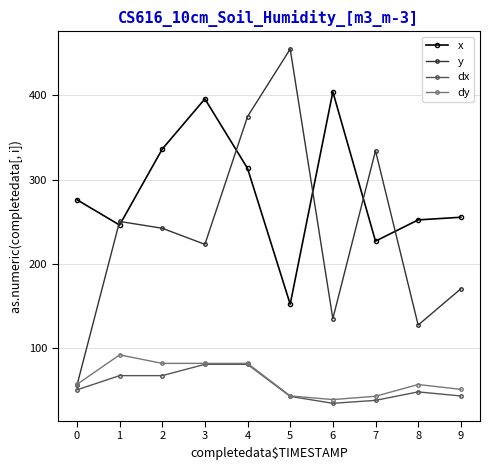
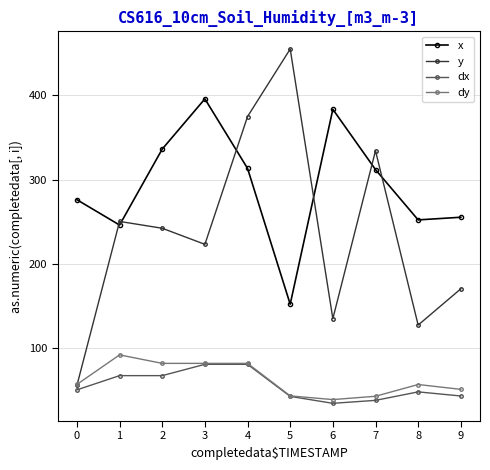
  {
    "x": {
      "0": 280,
      "1": 250,
      "2": 340,
      "3": 400,
      "4": 310,
      "5": 150,
-     "6": 400,
-     "7": 230,
+     "6": 380,
+     "7": 310,
      "8": 250,
      "9": 260
    }
  }
